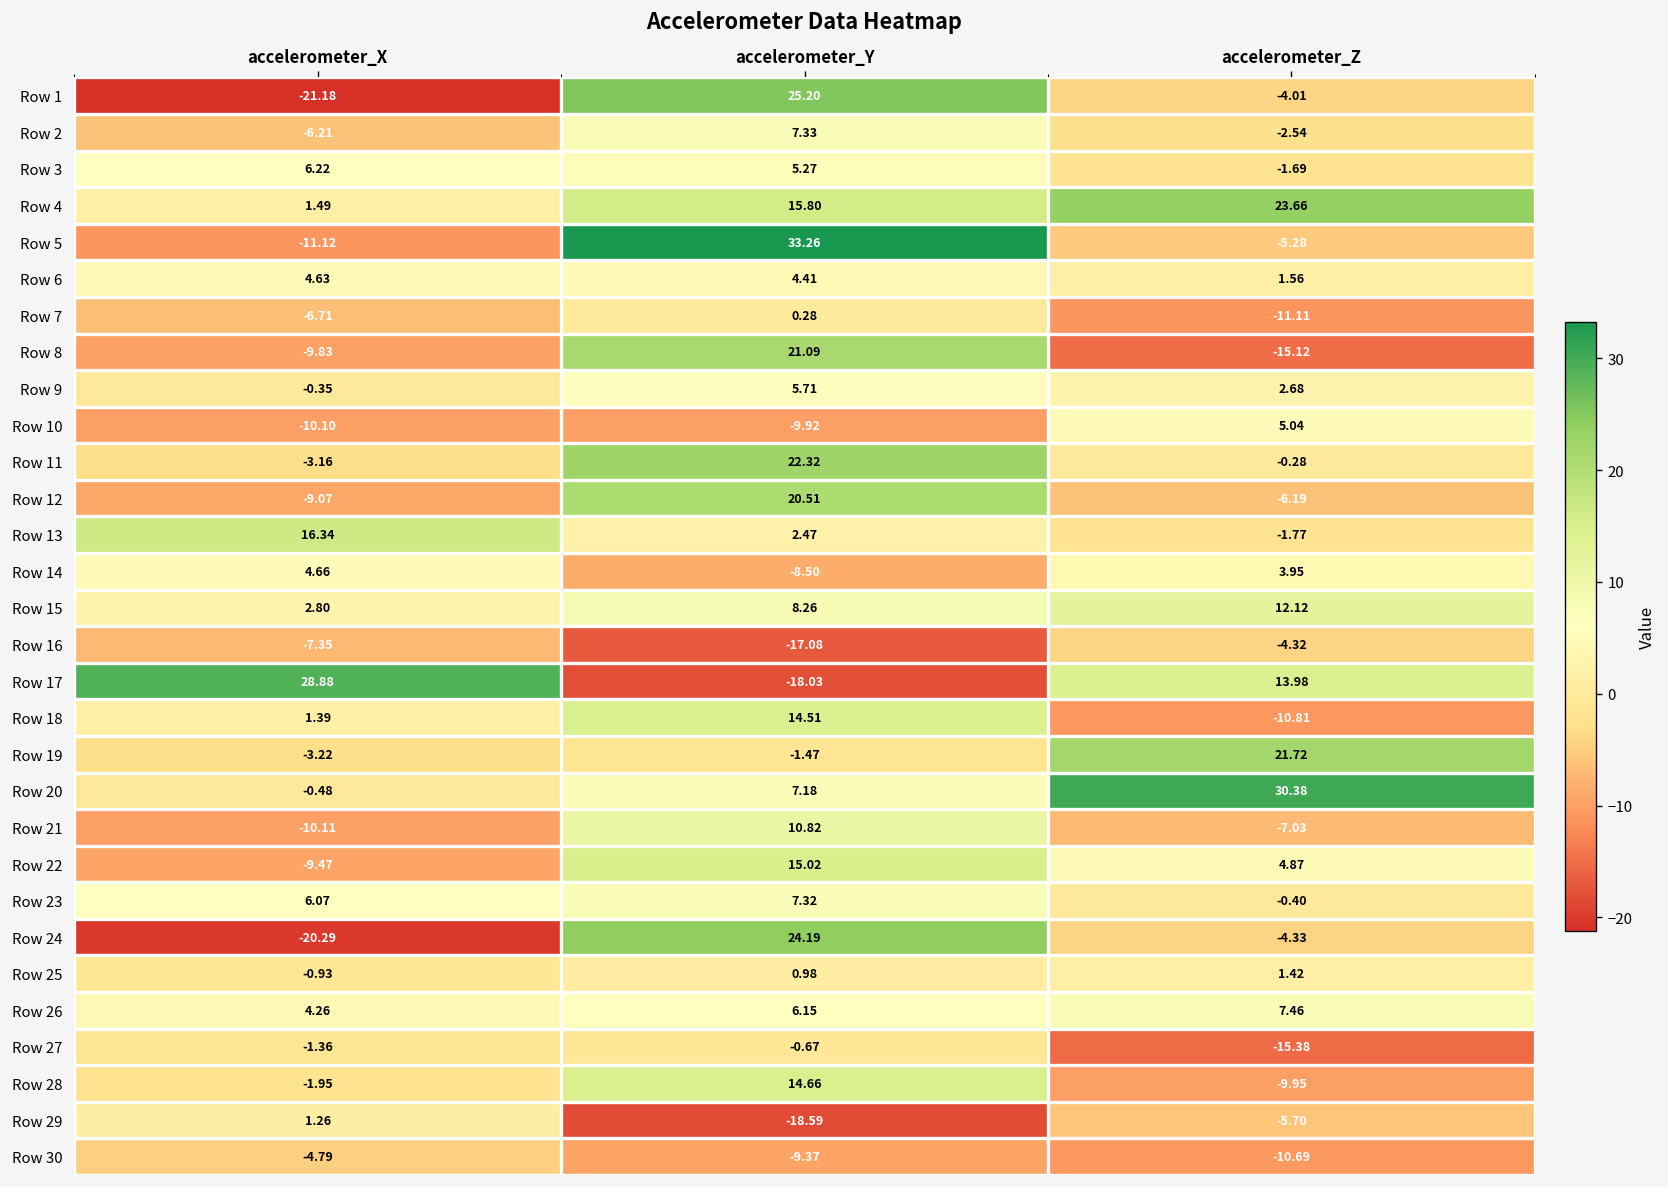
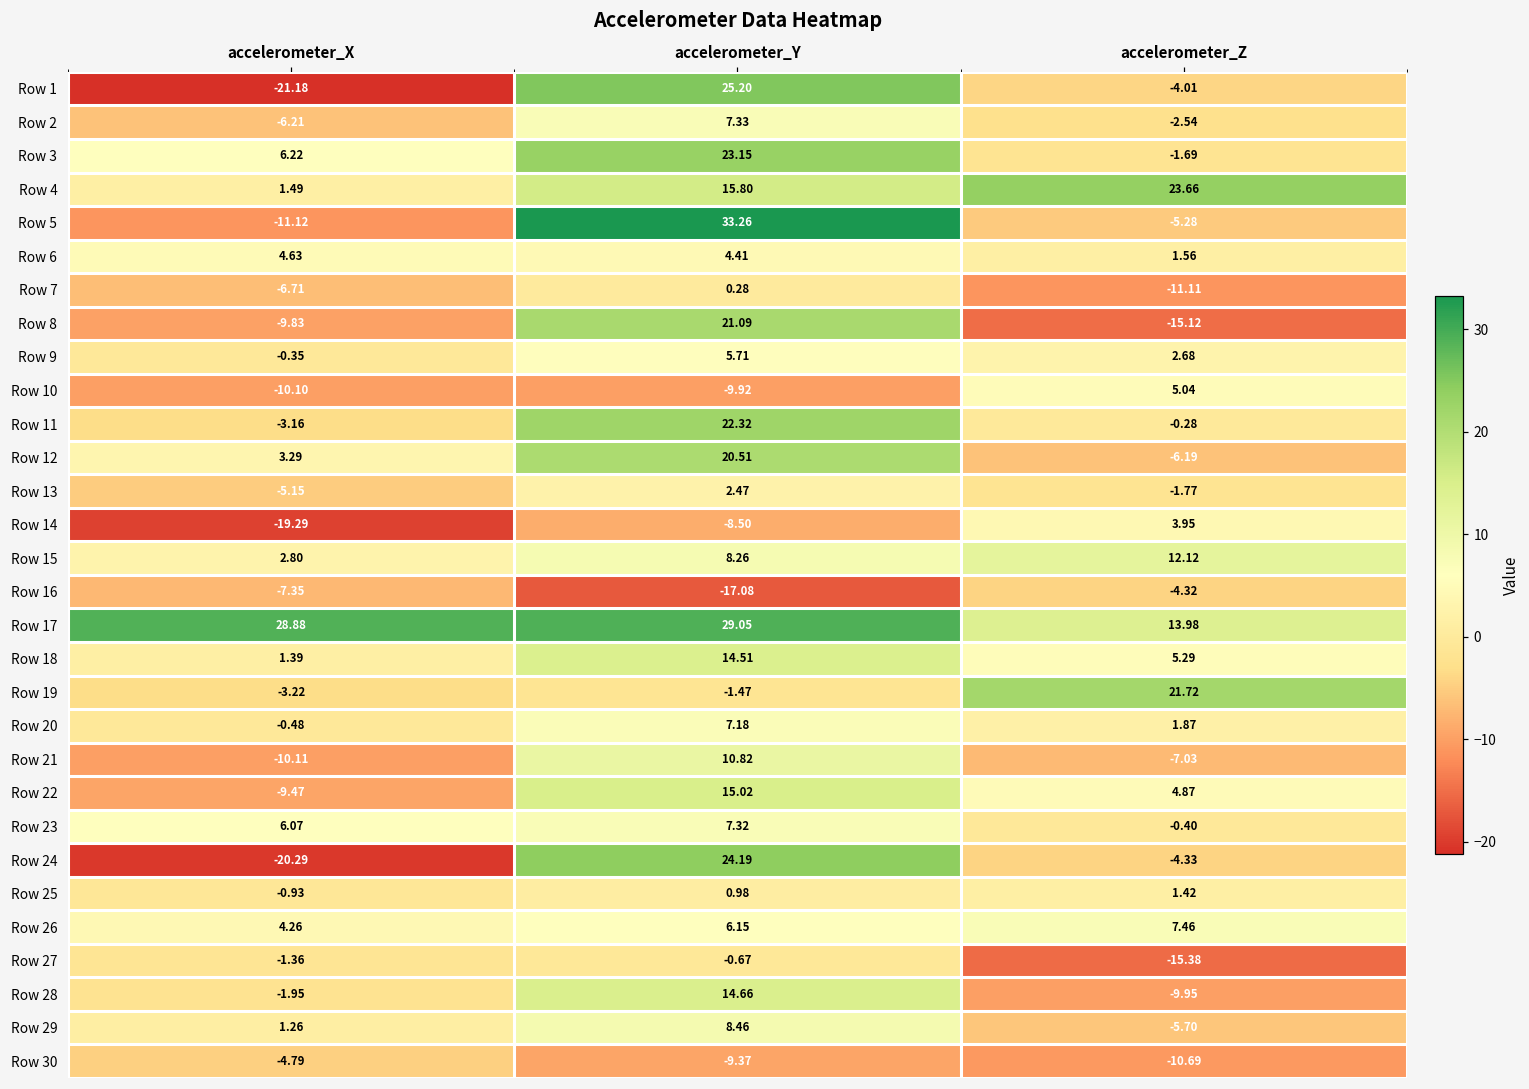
  {
    "Row 1": {
      "accelerometer_X": -21.18,
      "accelerometer_Y": 25.20,
      "accelerometer_Z": -4.01
    },
    "Row 2": {
      "accelerometer_X": -6.21,
      "accelerometer_Y": 7.33,
      "accelerometer_Z": -2.54
    },
    "Row 3": {
      "accelerometer_X": 6.22,
-     "accelerometer_Y": 5.27,
+     "accelerometer_Y": 23.15,
      "accelerometer_Z": -1.69
    },
    "Row 4": {
      "accelerometer_X": 1.49,
      "accelerometer_Y": 15.80,
      "accelerometer_Z": 23.66
    },
    "Row 5": {
      "accelerometer_X": -11.12,
      "accelerometer_Y": 33.26,
      "accelerometer_Z": -5.28
    },
    "Row 6": {
      "accelerometer_X": 4.63,
      "accelerometer_Y": 4.41,
      "accelerometer_Z": 1.56
    },
    "Row 7": {
      "accelerometer_X": -6.71,
      "accelerometer_Y": 0.28,
      "accelerometer_Z": -11.11
    },
    "Row 8": {
      "accelerometer_X": -9.83,
      "accelerometer_Y": 21.09,
      "accelerometer_Z": -15.12
    },
    "Row 9": {
      "accelerometer_X": -0.35,
      "accelerometer_Y": 5.71,
      "accelerometer_Z": 2.68
    },
    "Row 10": {
      "accelerometer_X": -10.10,
      "accelerometer_Y": -9.92,
      "accelerometer_Z": 5.04
    },
    "Row 11": {
      "accelerometer_X": -3.16,
      "accelerometer_Y": 22.32,
      "accelerometer_Z": -0.28
    },
    "Row 12": {
-     "accelerometer_X": -9.07,
+     "accelerometer_X": 3.29,
      "accelerometer_Y": 20.51,
      "accelerometer_Z": -6.19
    },
    "Row 13": {
-     "accelerometer_X": 16.34,
+     "accelerometer_X": -5.15,
      "accelerometer_Y": 2.47,
      "accelerometer_Z": -1.77
    },
    "Row 14": {
-     "accelerometer_X": 4.66,
+     "accelerometer_X": -19.29,
      "accelerometer_Y": -8.50,
      "accelerometer_Z": 3.95
    },
    "Row 15": {
      "accelerometer_X": 2.80,
      "accelerometer_Y": 8.26,
      "accelerometer_Z": 12.12
    },
    "Row 16": {
      "accelerometer_X": -7.35,
      "accelerometer_Y": -17.08,
      "accelerometer_Z": -4.32
    },
    "Row 17": {
      "accelerometer_X": 28.88,
-     "accelerometer_Y": -18.03,
+     "accelerometer_Y": 29.05,
      "accelerometer_Z": 13.98
    },
    "Row 18": {
      "accelerometer_X": 1.39,
      "accelerometer_Y": 14.51,
-     "accelerometer_Z": -10.81
+     "accelerometer_Z": 5.29
    },
    "Row 19": {
      "accelerometer_X": -3.22,
      "accelerometer_Y": -1.47,
      "accelerometer_Z": 21.72
    },
    "Row 20": {
      "accelerometer_X": -0.48,
      "accelerometer_Y": 7.18,
-     "accelerometer_Z": 30.38
+     "accelerometer_Z": 1.87
    },
    "Row 21": {
      "accelerometer_X": -10.11,
      "accelerometer_Y": 10.82,
      "accelerometer_Z": -7.03
    },
    "Row 22": {
      "accelerometer_X": -9.47,
      "accelerometer_Y": 15.02,
      "accelerometer_Z": 4.87
    },
    "Row 23": {
      "accelerometer_X": 6.07,
      "accelerometer_Y": 7.32,
      "accelerometer_Z": -0.40
    },
    "Row 24": {
      "accelerometer_X": -20.29,
      "accelerometer_Y": 24.19,
      "accelerometer_Z": -4.33
    },
    "Row 25": {
      "accelerometer_X": -0.93,
      "accelerometer_Y": 0.98,
      "accelerometer_Z": 1.42
    },
    "Row 26": {
      "accelerometer_X": 4.26,
      "accelerometer_Y": 6.15,
      "accelerometer_Z": 7.46
    },
    "Row 27": {
      "accelerometer_X": -1.36,
      "accelerometer_Y": -0.67,
      "accelerometer_Z": -15.38
    },
    "Row 28": {
      "accelerometer_X": -1.95,
      "accelerometer_Y": 14.66,
      "accelerometer_Z": -9.95
    },
    "Row 29": {
      "accelerometer_X": 1.26,
-     "accelerometer_Y": -18.59,
+     "accelerometer_Y": 8.46,
      "accelerometer_Z": -5.70
    },
    "Row 30": {
      "accelerometer_X": -4.79,
      "accelerometer_Y": -9.37,
      "accelerometer_Z": -10.69
    }
  }
